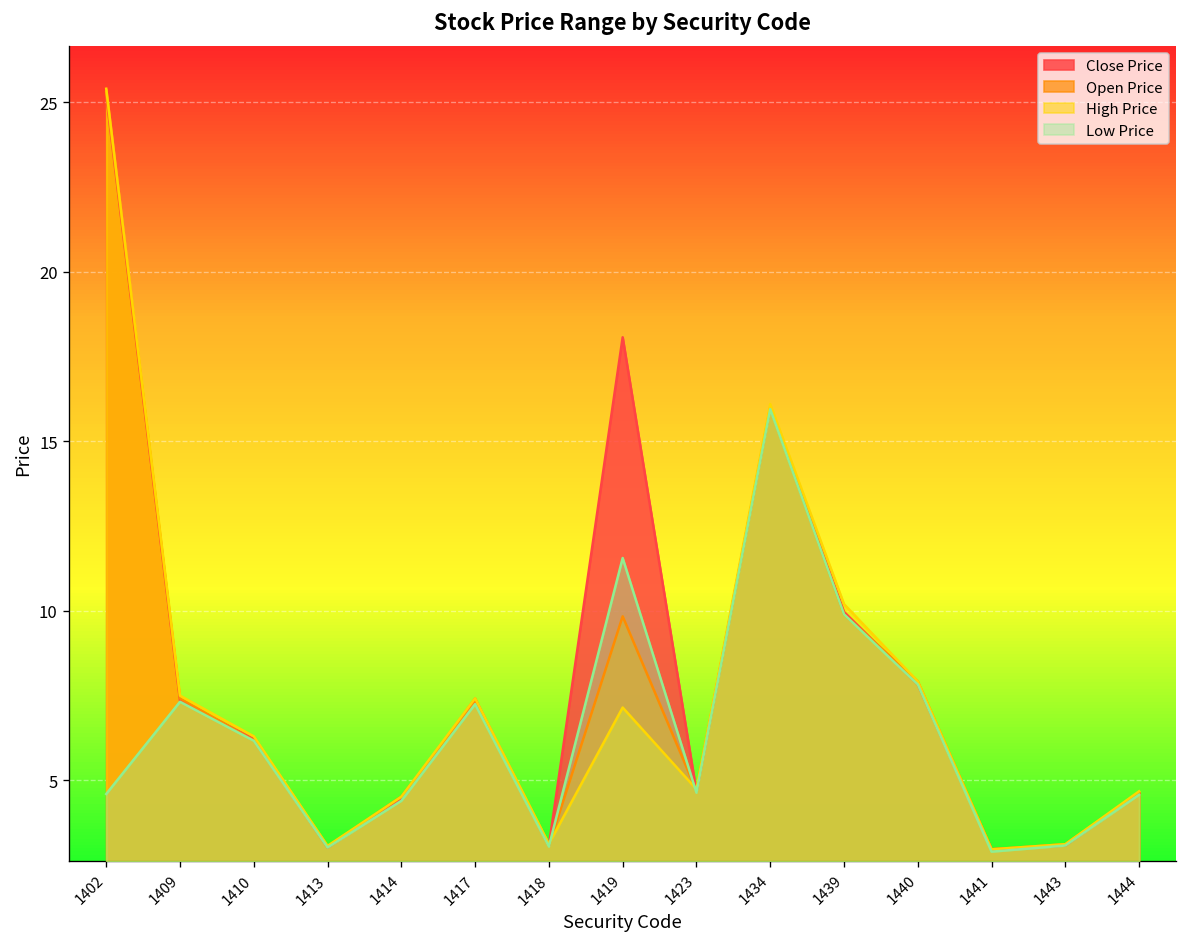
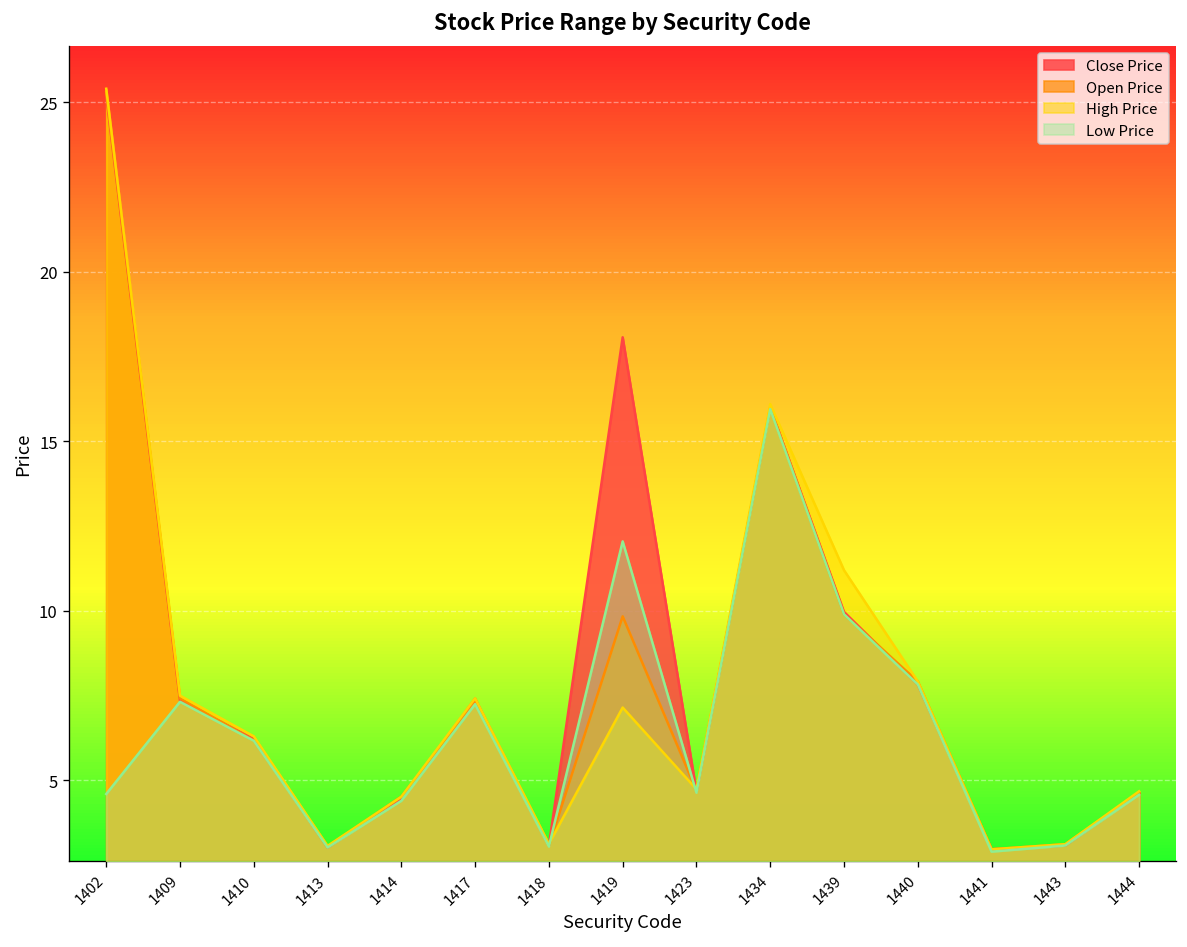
  {
    "Close Price": {
      "1402": 25.2,
      "1419": 18.1
    },
    "Open Price": {
      "1402": 25.3,
      "1419": 9.8
    },
    "High Price": {
      "1402": 25.4,
      "1419": 7.2,
      "1434": 16.1,
-     "1439": 10.2
+     "1439": 11.2
    },
    "Low Price": {
      "1402": 4.6,
-     "1419": 11.6
+     "1419": 12.1
    }
  }
